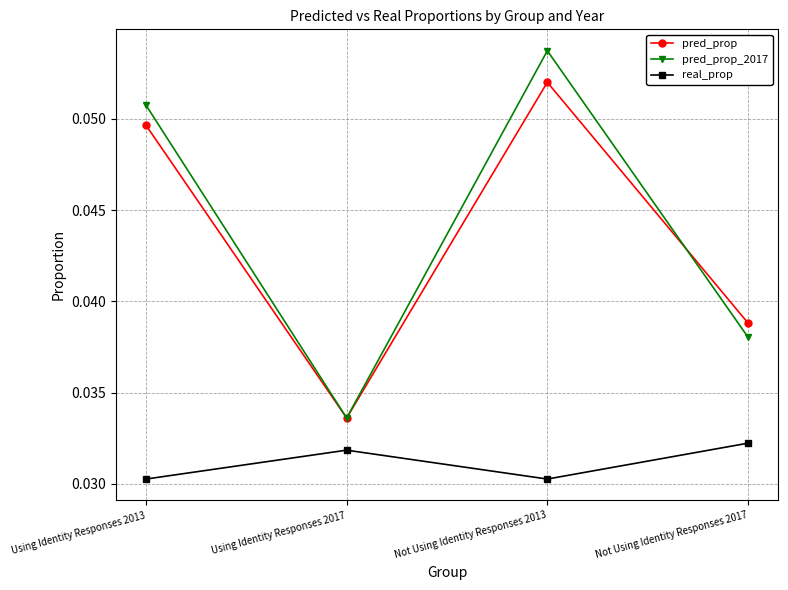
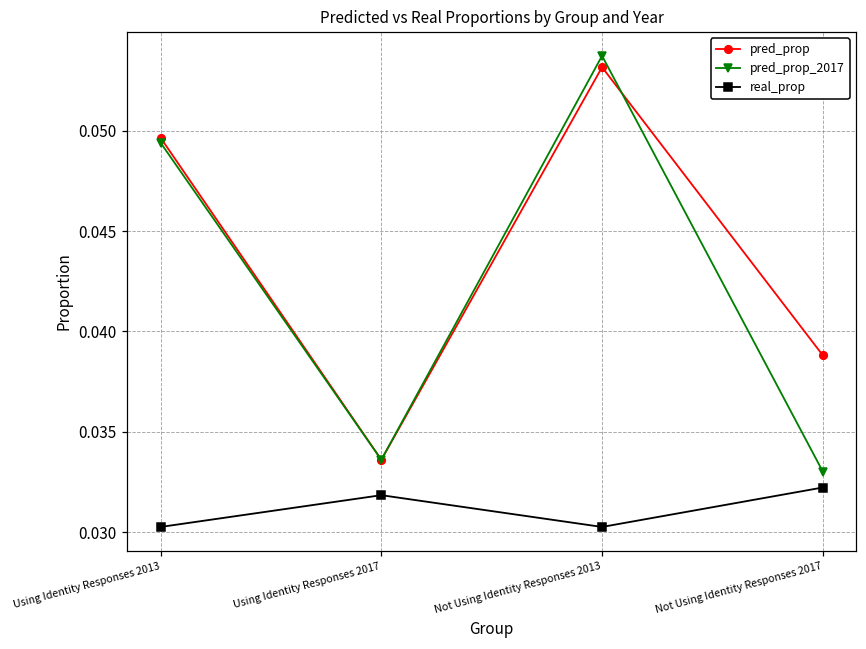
  {
    "pred_prop": {
      "Using Identity Responses 2013": 0.0496,
-     "Not Using Identity Responses 2013": 0.0520,
+     "Not Using Identity Responses 2013": 0.0532,
      "Not Using Identity Responses 2017": 0.0388
    },
    "pred_prop_2017": {
-     "Using Identity Responses 2013": 0.0507,
+     "Using Identity Responses 2013": 0.0494,
      "Not Using Identity Responses 2013": 0.0537,
-     "Not Using Identity Responses 2017": 0.0380
+     "Not Using Identity Responses 2017": 0.0330
    },
    "real_prop": {
      "Using Identity Responses 2013": 0.0303,
      "Using Identity Responses 2017": 0.0318,
      "Not Using Identity Responses 2013": 0.0303,
      "Not Using Identity Responses 2017": 0.0322
    }
  }
